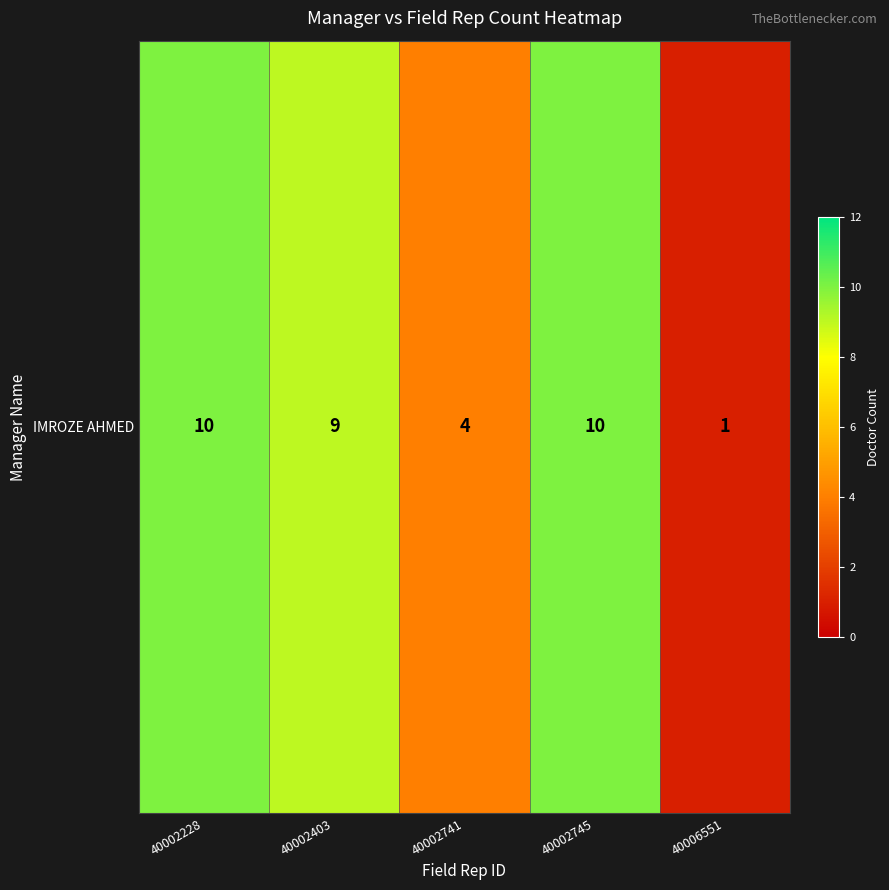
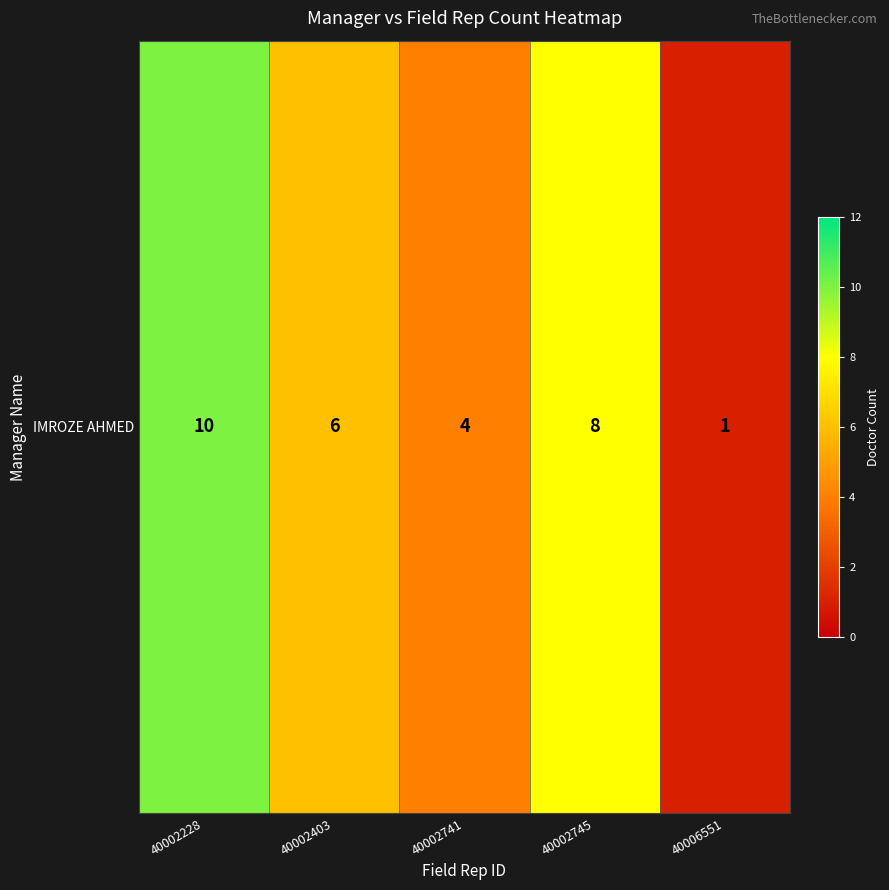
  {
    "IMROZE AHMED": {
      "40002228": 10,
-     "40002403": 9,
+     "40002403": 6,
      "40002741": 4,
-     "40002745": 10,
+     "40002745": 8,
      "40006551": 1
    }
  }
